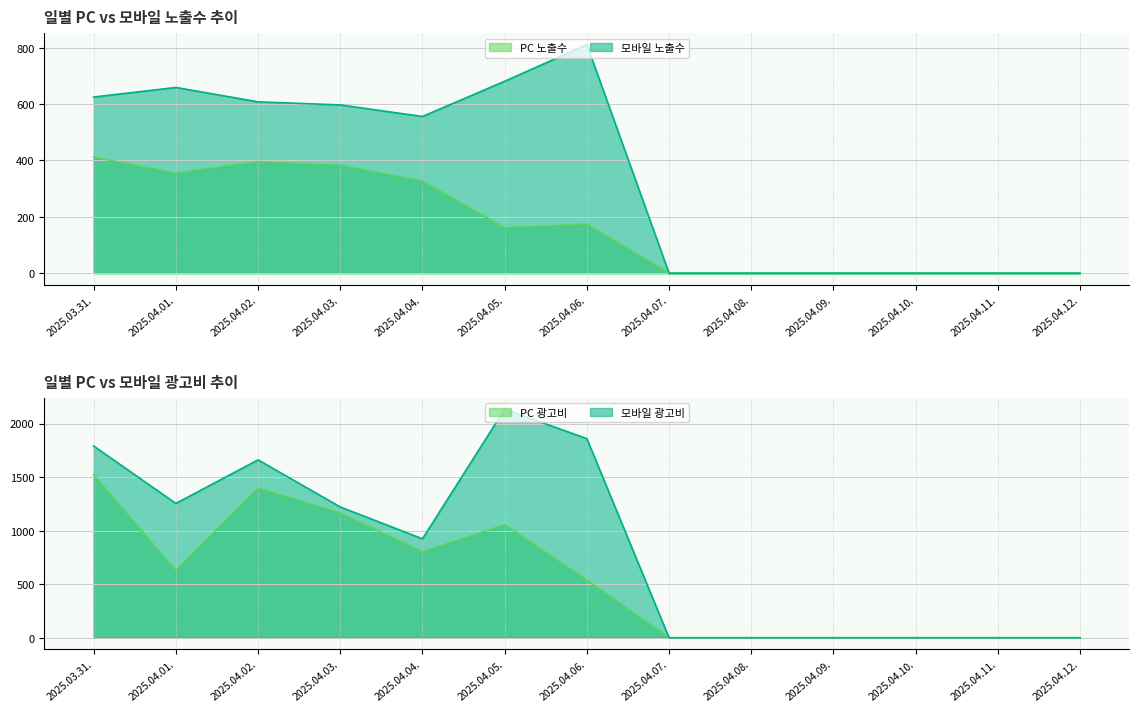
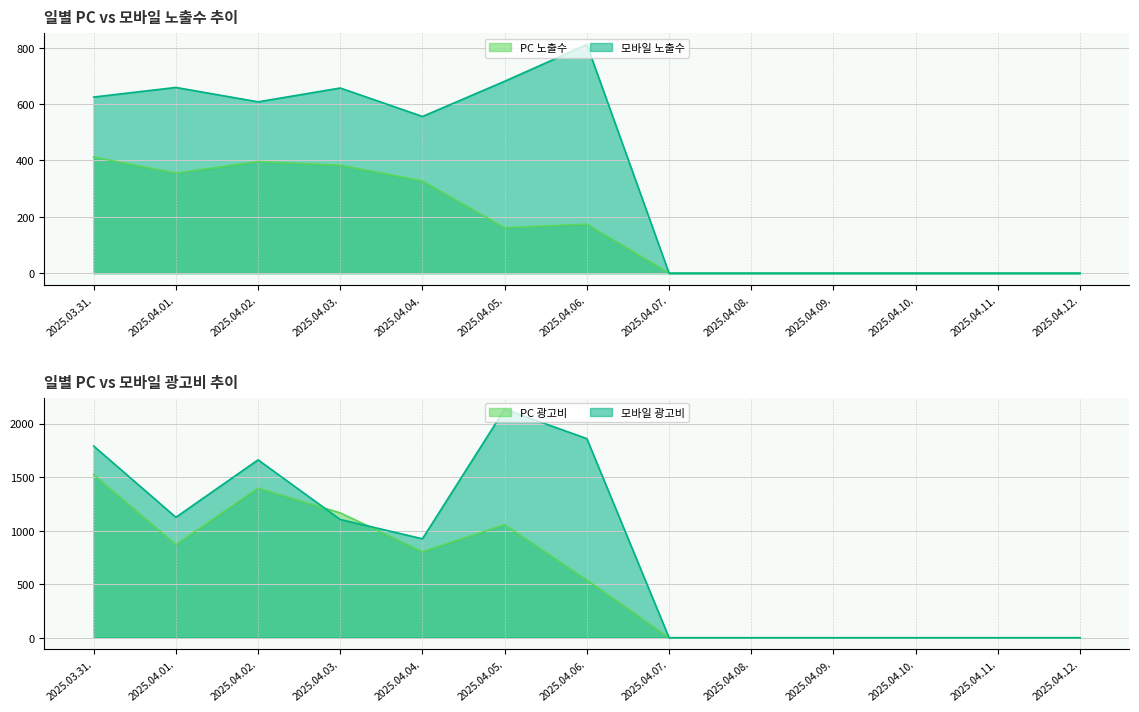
  {
    "일별 PC vs 모바일 노출수 추이": {
      "PC 노출수": {
        "2025.03.31.": 410,
        "2025.04.01.": 360,
        "2025.04.02.": 400,
        "2025.04.03.": 380,
        "2025.04.04.": 330,
        "2025.04.05.": 160,
        "2025.04.06.": 170
      },
      "모바일 노출수": {
        "2025.03.31.": 630,
        "2025.04.01.": 660,
        "2025.04.02.": 610,
-       "2025.04.03.": 600,
+       "2025.04.03.": 660,
        "2025.04.04.": 560,
        "2025.04.05.": 680
      }
    },
    "일별 PC vs 모바일 광고비 추이": {
      "PC 광고비": {
        "2025.03.31.": 1520,
-       "2025.04.01.": 630,
+       "2025.04.01.": 870,
        "2025.04.02.": 1400,
        "2025.04.03.": 1170,
        "2025.04.04.": 800,
        "2025.04.05.": 1060,
        "2025.04.06.": 540
      },
      "모바일 광고비": {
        "2025.03.31.": 1790,
-       "2025.04.01.": 1250,
+       "2025.04.01.": 1130,
        "2025.04.02.": 1660,
-       "2025.04.03.": 1220,
+       "2025.04.03.": 1100,
        "2025.04.04.": 920,
        "2025.04.06.": 1860
      }
    }
  }
